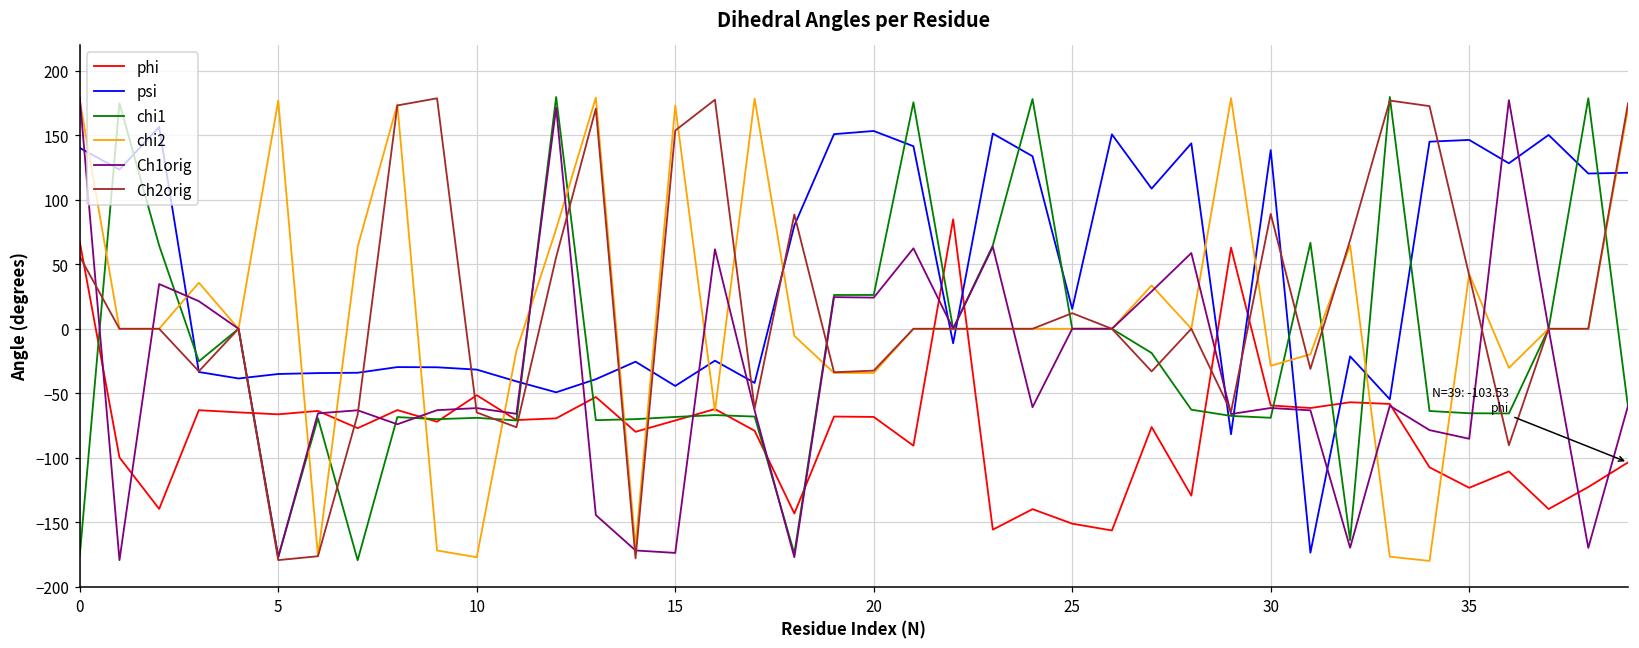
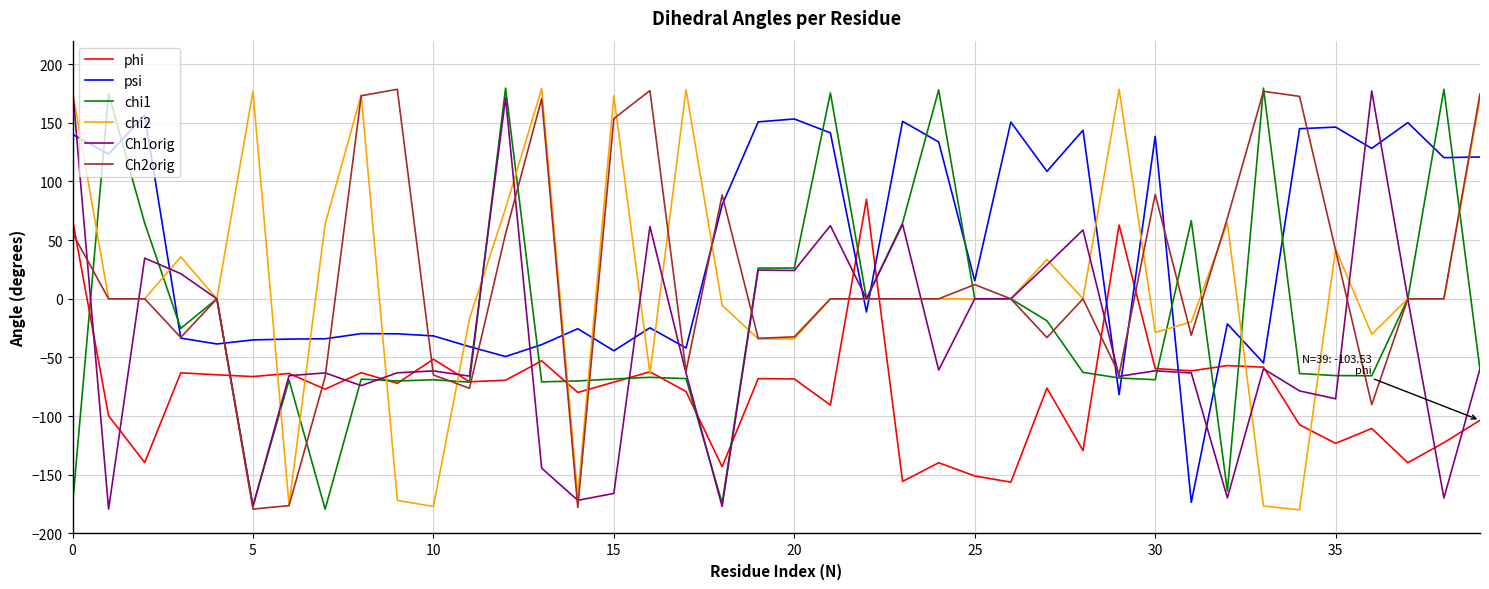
  {
    "phi": {
      "0": 67,
      "5": -66,
      "10": -51,
      "15": -71,
      "20": -68,
      "25": -151,
      "35": -123
    },
    "psi": {
      "0": 140,
      "5": -35,
      "10": -32,
      "15": -44,
      "20": 153,
      "25": 15,
      "30": 138,
      "35": 146
    },
    "chi1": {
      "0": -176,
      "10": -69,
      "15": -68,
      "30": -69
    },
    "chi2": {
      "0": 177,
      "5": 177,
      "10": -177,
      "15": 173,
      "30": -29
    },
    "Ch1orig": {
      "0": 179,
      "10": -61,
-     "15": -174
+     "15": -166
    },
    "Ch2orig": {
      "0": 56,
      "5": -179,
      "10": -65,
      "15": 154,
      "25": 12,
      "30": 89
    }
  }
